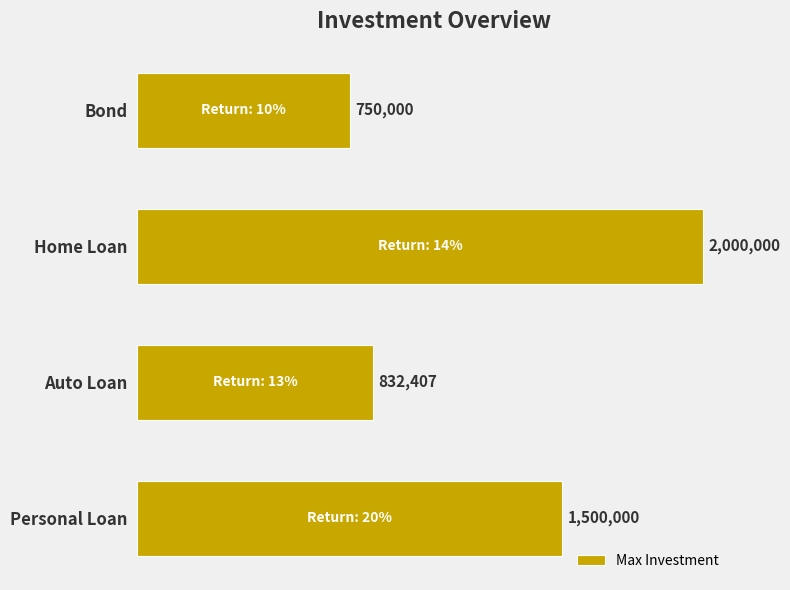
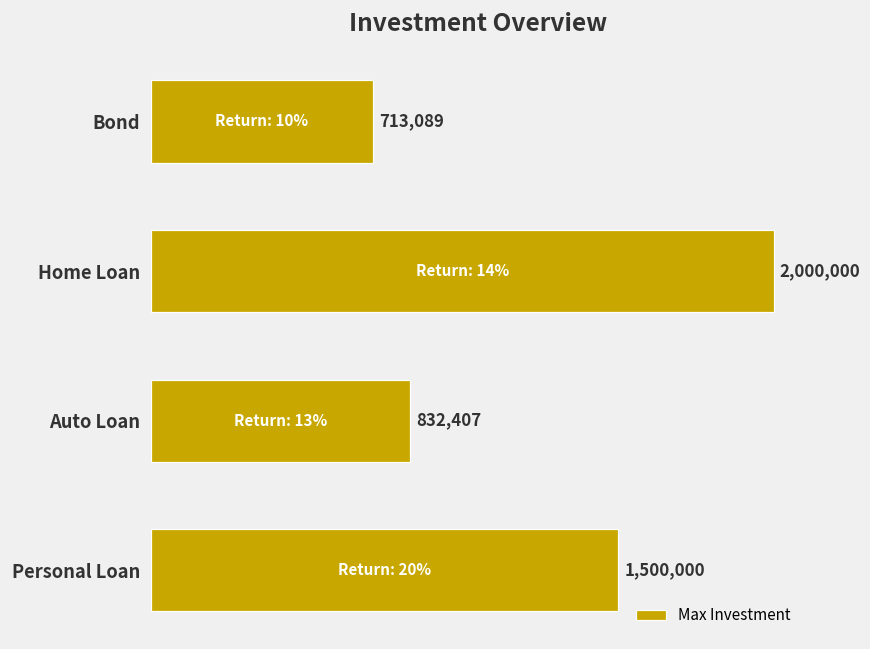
  {
-   "Bond": "750,000",
+   "Bond": "713,089",
    "Home Loan": "2,000,000",
    "Auto Loan": "832,407",
    "Personal Loan": "1,500,000"
  }
